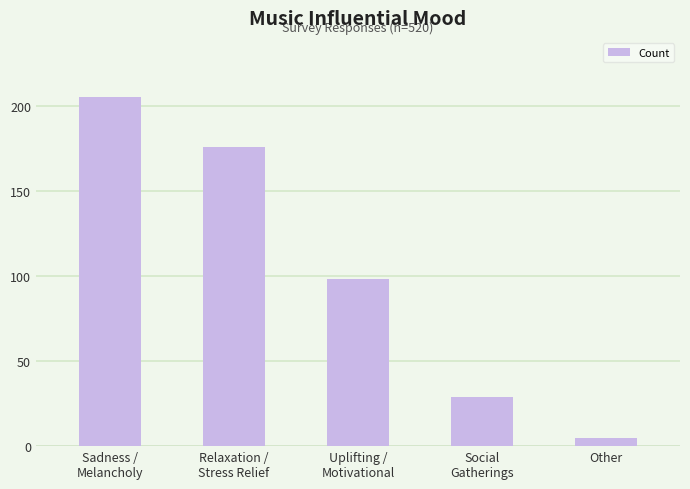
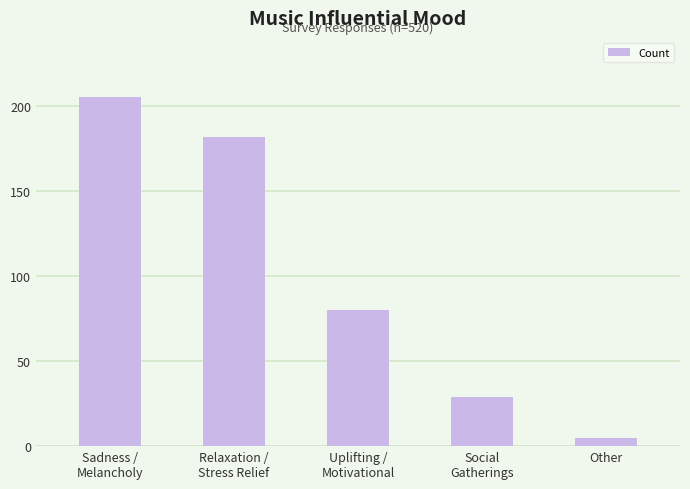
  {
    "Sadness / Melancholy": 205,
-   "Relaxation / Stress Relief": 176,
-   "Uplifting / Motivational": 98,
+   "Relaxation / Stress Relief": 182,
+   "Uplifting / Motivational": 80,
    "Social Gatherings": 29,
    "Other": 5
  }
